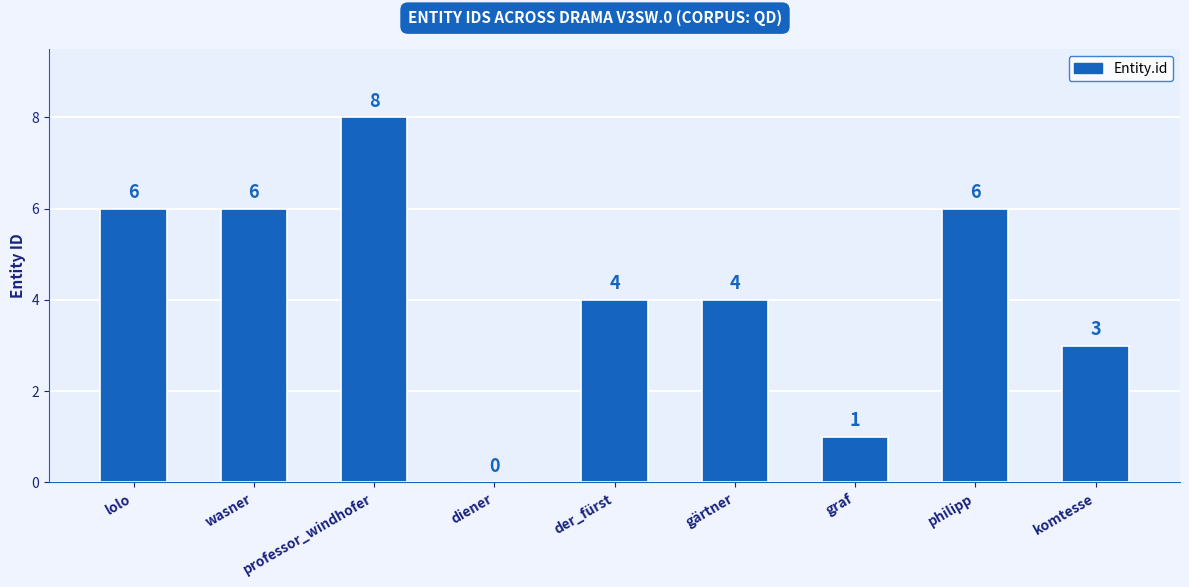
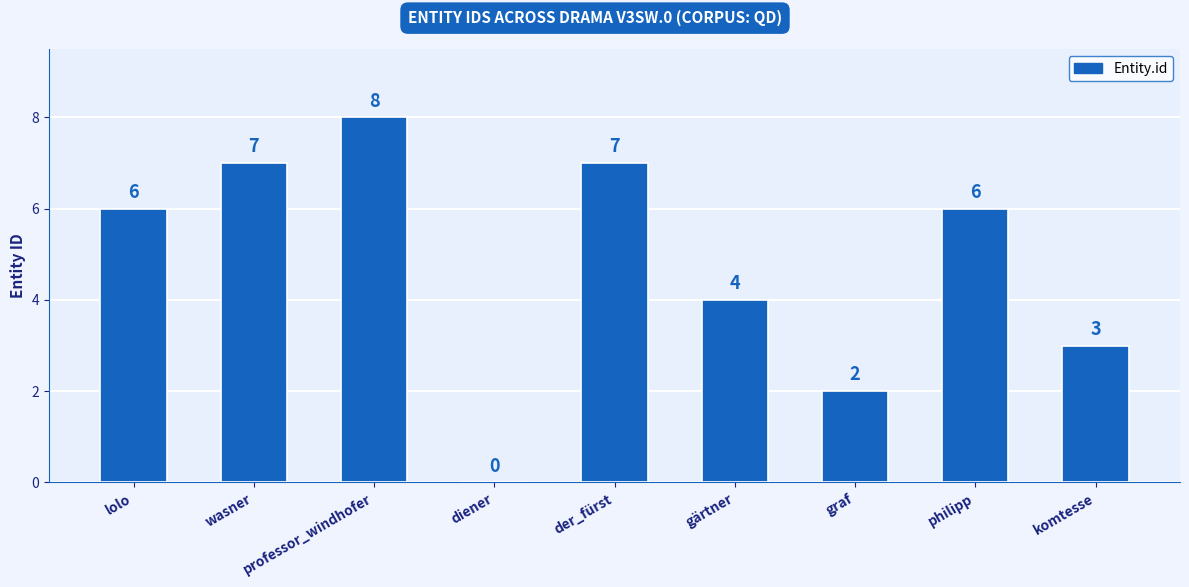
  {
    "lolo": 6,
-   "wasner": 6,
+   "wasner": 7,
    "professor_windhofer": 8,
    "diener": 0,
-   "der_fürst": 4,
+   "der_fürst": 7,
    "gärtner": 4,
-   "graf": 1,
+   "graf": 2,
    "philipp": 6,
    "komtesse": 3
  }
